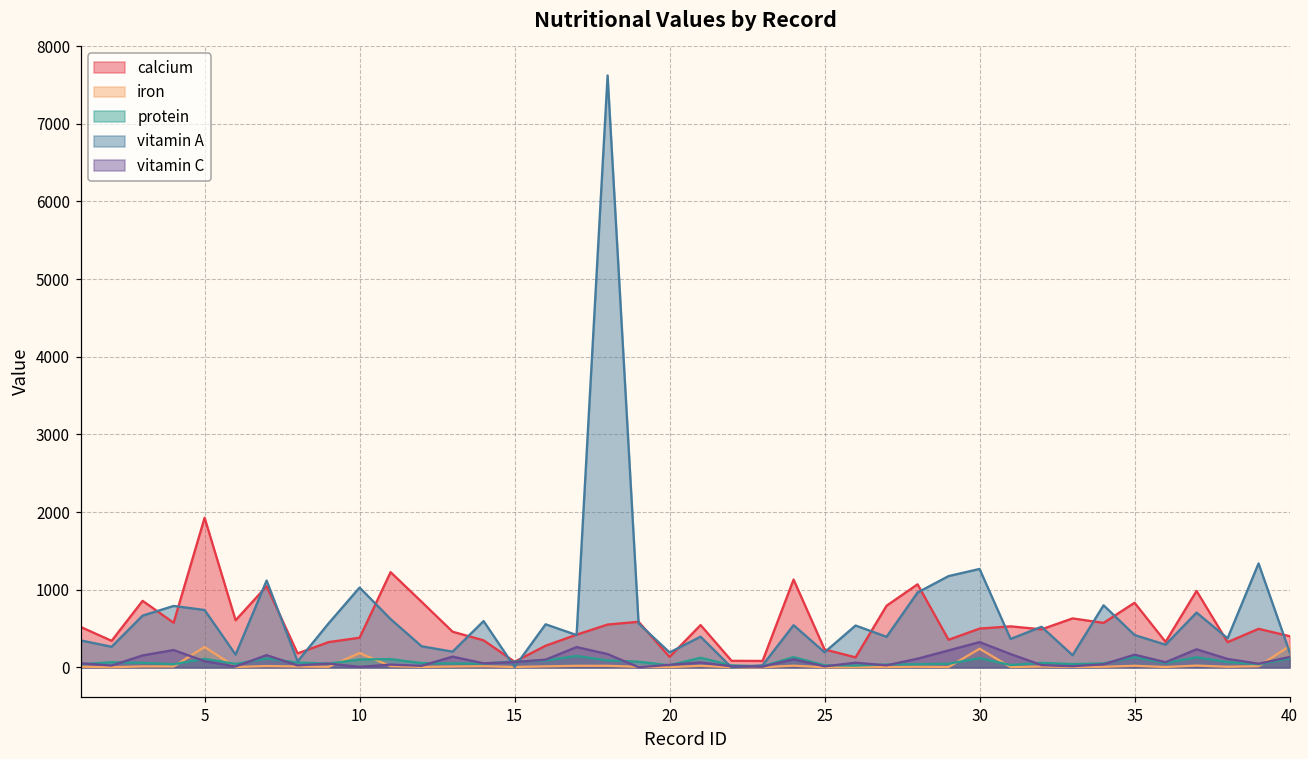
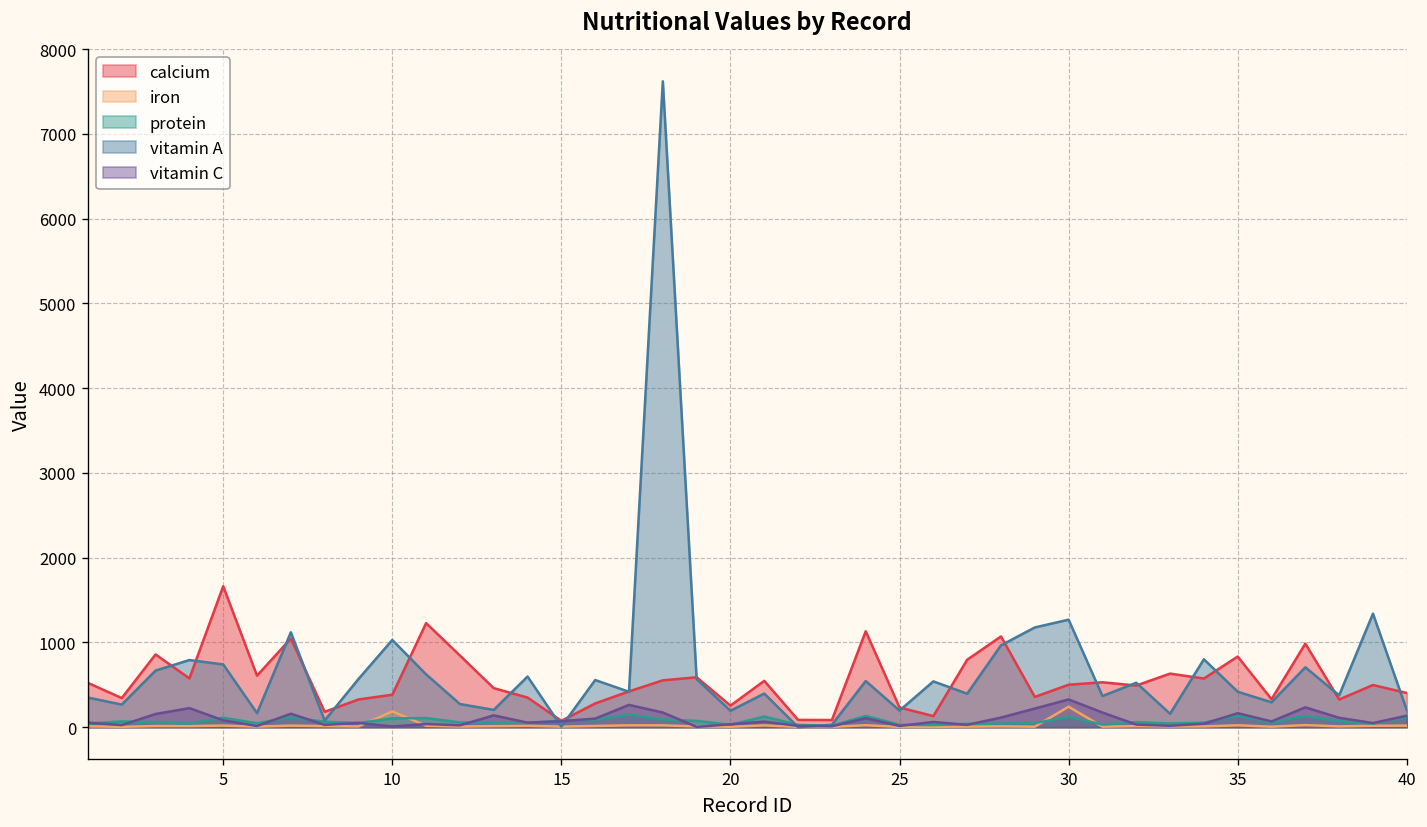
  {
    "calcium": {
-     "5": 1900,
+     "5": 1700,
      "10": 400,
-     "20": 100,
+     "20": 300,
      "25": 200,
      "30": 500,
      "35": 800,
      "40": 400
    },
    "iron": {
-     "5": 300,
+     "5": 0,
      "10": 200,
      "30": 200,
      "35": 0,
-     "40": 300
+     "40": 0
    }
  }
